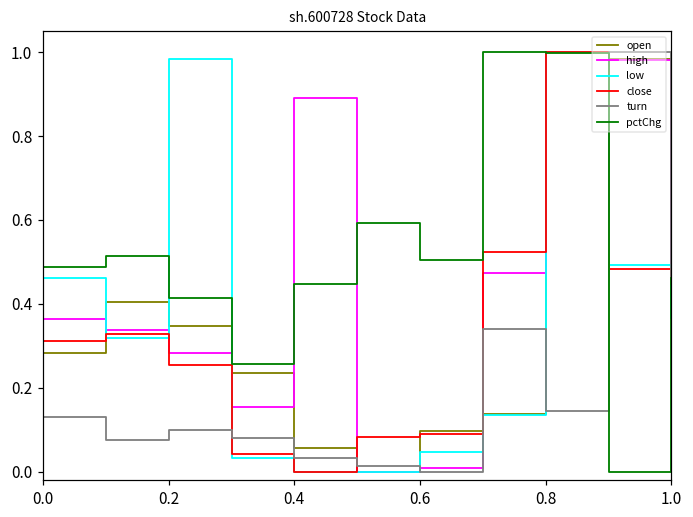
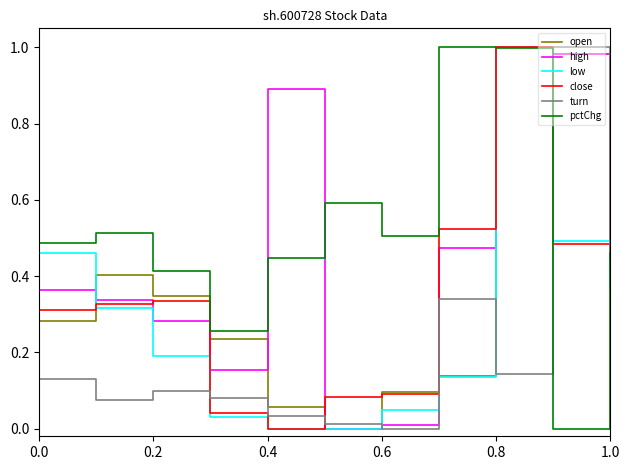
  {
    "open": {
      "0.0": 0.28,
      "0.2": 0.35,
      "0.4": 0.06,
      "1.0": 0.42
    },
    "high": {
      "0.0": 0.36,
      "0.2": 0.28,
      "0.4": 0.89,
      "0.6": 0.01,
      "1.0": 0.48
    },
    "low": {
      "0.0": 0.46,
-     "0.2": 0.98,
+     "0.2": 0.19,
      "0.6": 0.05,
      "1.0": 0.37
    },
    "close": {
      "0.0": 0.31,
-     "0.2": 0.25
+     "0.2": 0.34
    },
    "turn": {
      "0.0": 0.13,
      "0.2": 0.10,
      "0.4": 0.03,
      "0.6": 0.00,
      "0.8": 0.14
    },
    "pctChg": {
      "0.0": 0.49,
      "0.2": 0.41,
      "0.4": 0.45,
      "0.6": 0.51,
      "1.0": 0.46
    }
  }
